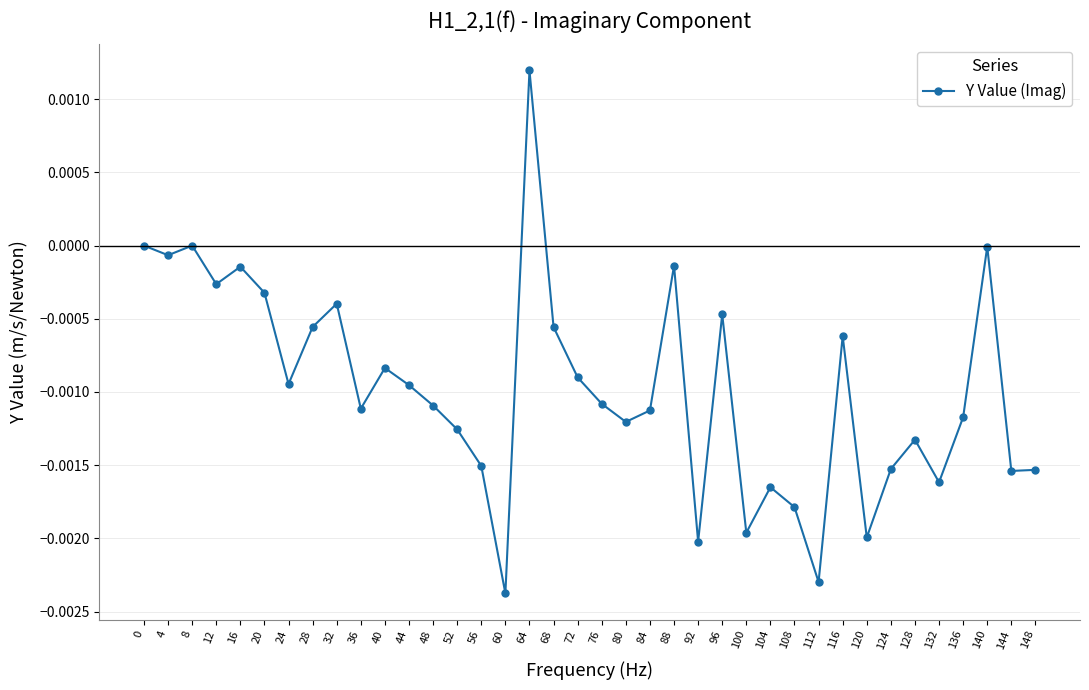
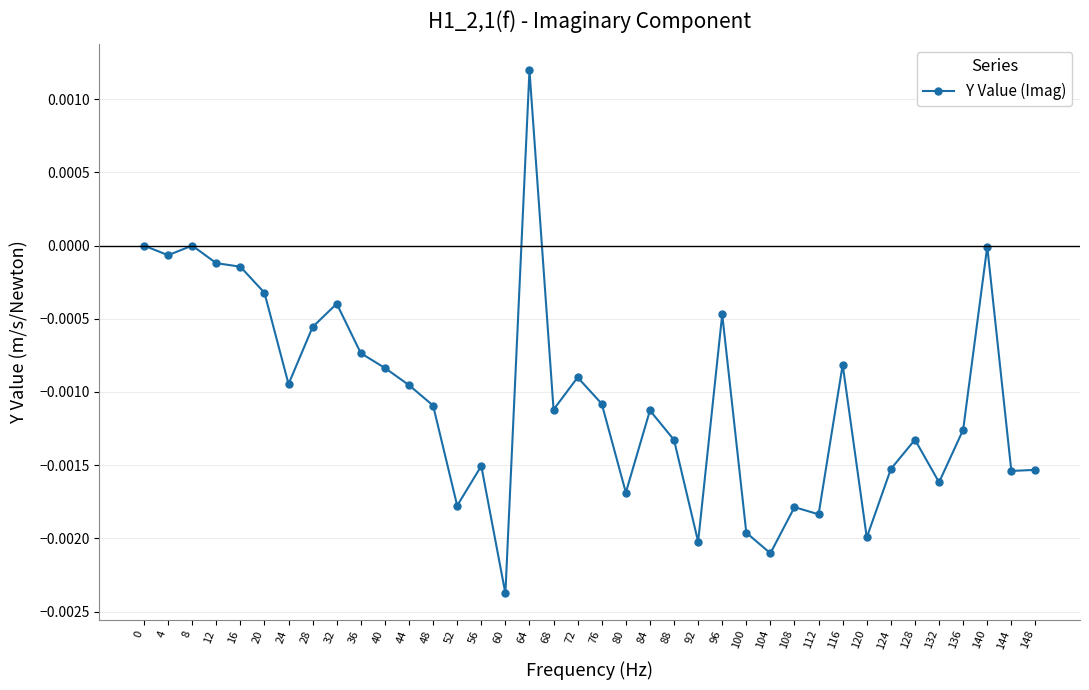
  {
    "0": 0.00000,
    "4": -0.00007,
    "8": 0.00000,
-   "12": -0.00026,
+   "12": -0.00012,
    "16": -0.00014,
    "20": -0.00032,
    "24": -0.00095,
    "28": -0.00056,
    "32": -0.00040,
-   "36": -0.00111,
+   "36": -0.00074,
    "40": -0.00084,
    "44": -0.00095,
    "48": -0.00109,
-   "52": -0.00126,
+   "52": -0.00178,
    "56": -0.00151,
    "60": -0.00238,
    "64": 0.00120,
-   "68": -0.00056,
+   "68": -0.00112,
    "72": -0.00090,
    "76": -0.00108,
-   "80": -0.00120,
+   "80": -0.00169,
    "84": -0.00113,
-   "88": -0.00014,
+   "88": -0.00133,
    "92": -0.00202,
    "96": -0.00047,
    "100": -0.00196,
-   "104": -0.00165,
+   "104": -0.00210,
    "108": -0.00179,
-   "112": -0.00230,
-   "116": -0.00062,
+   "112": -0.00184,
+   "116": -0.00081,
    "120": -0.00199,
    "124": -0.00153,
    "128": -0.00133,
    "132": -0.00162,
-   "136": -0.00117,
+   "136": -0.00126,
    "140": -0.00001,
    "144": -0.00154,
    "148": -0.00153
  }
